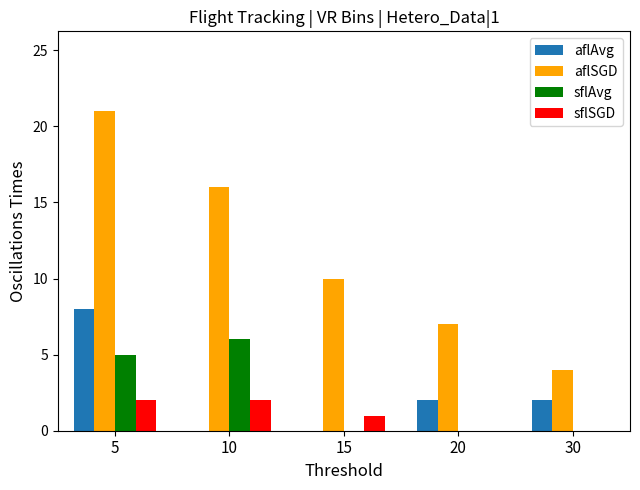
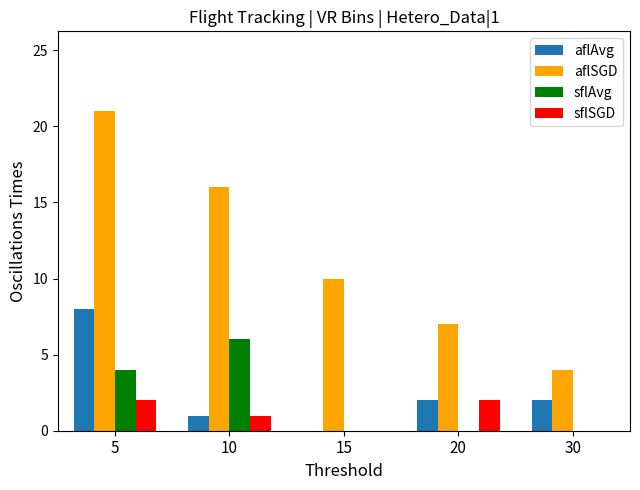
  {
    "aflAvg": {
      "5": 8,
-     "10": 0,
+     "10": 1,
      "15": 0,
      "20": 2,
      "30": 2
    },
    "aflSGD": {
      "5": 21,
      "10": 16,
      "15": 10,
      "20": 7,
      "30": 4
    },
    "sflAvg": {
-     "5": 5,
+     "5": 4,
      "10": 6,
      "15": 0,
      "20": 0,
      "30": 0
    },
    "sflSGD": {
      "5": 2,
-     "10": 2,
-     "15": 1,
-     "20": 0,
+     "10": 1,
+     "15": 0,
+     "20": 2,
      "30": 0
    }
  }
